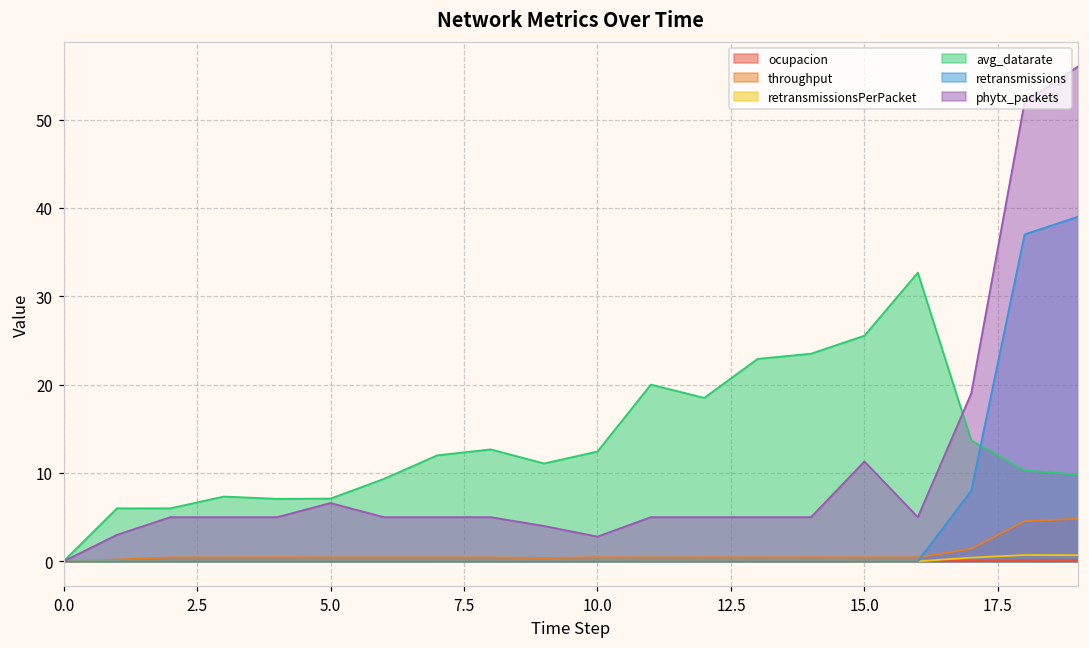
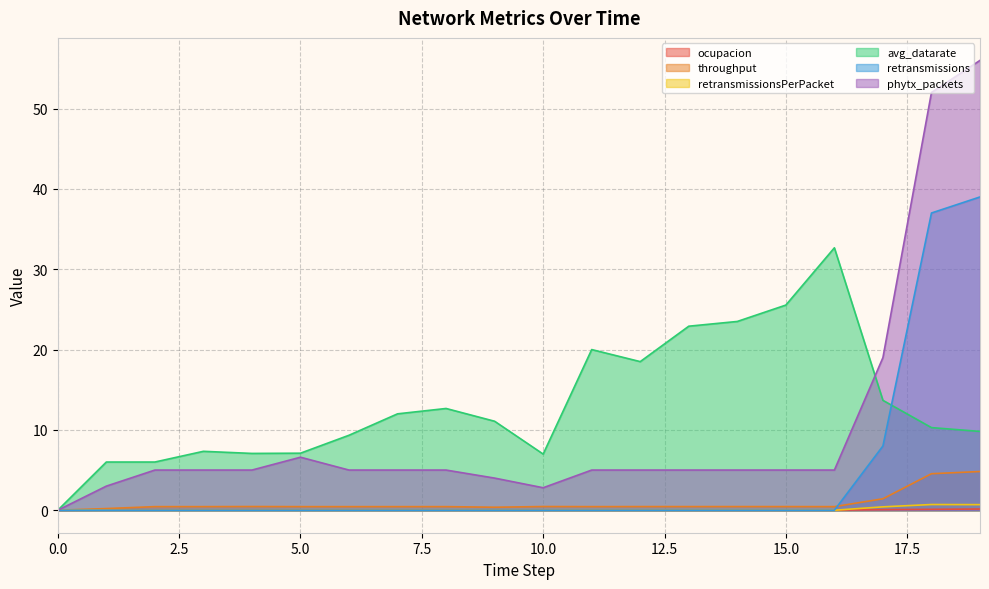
  {
    "avg_datarate": {
      "5.0": 7,
-     "10.0": 12,
+     "10.0": 7,
      "15.0": 26
    },
    "phytx_packets": {
      "5.0": 7,
      "10.0": 3,
-     "15.0": 11
+     "15.0": 5
    }
  }
